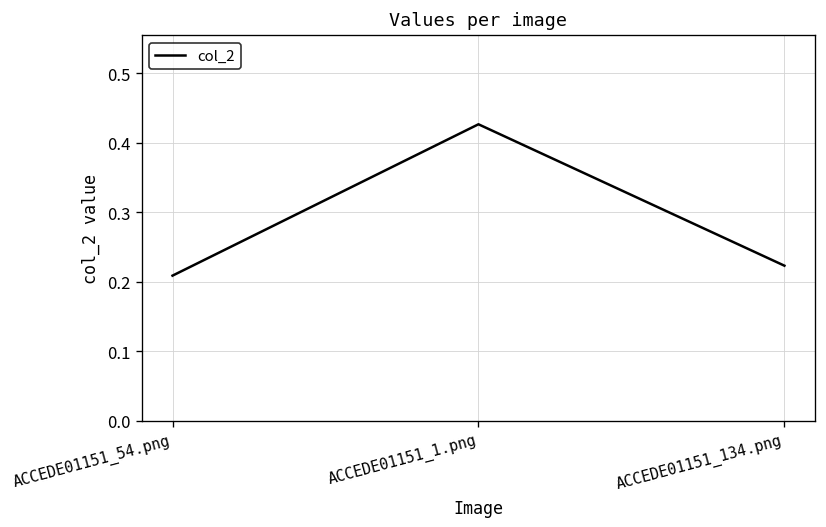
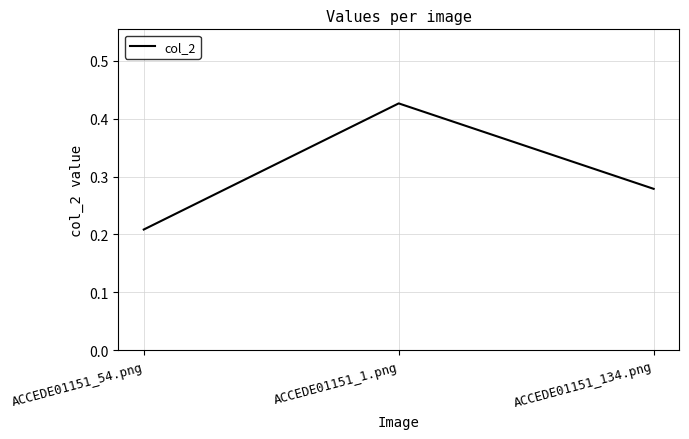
  {
    "ACCEDE01151_54.png": 0.21,
    "ACCEDE01151_1.png": 0.43,
-   "ACCEDE01151_134.png": 0.22
+   "ACCEDE01151_134.png": 0.28
  }
